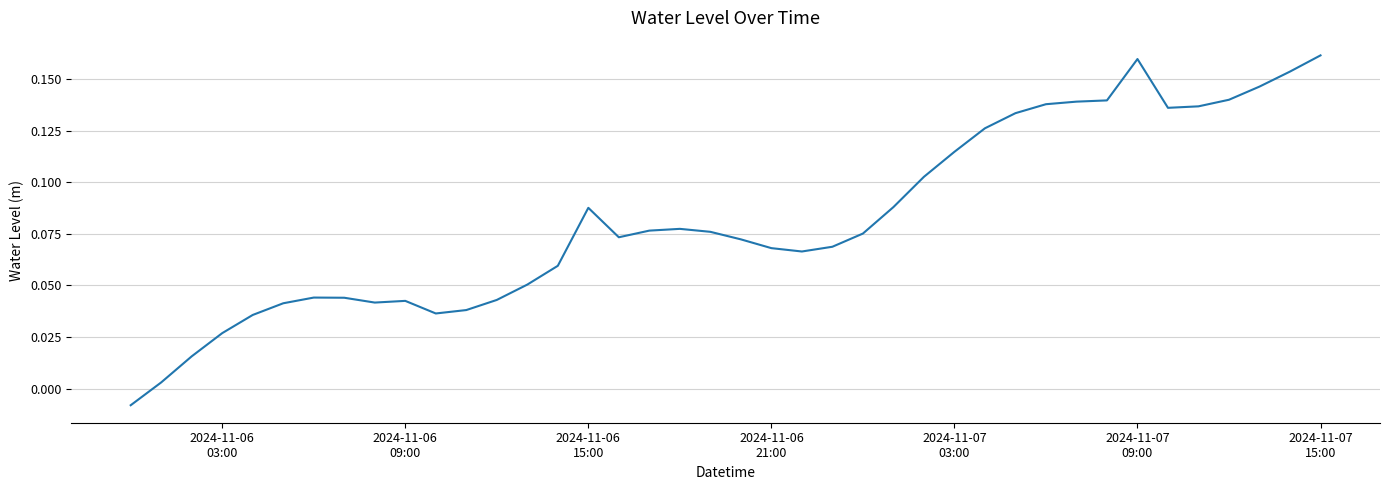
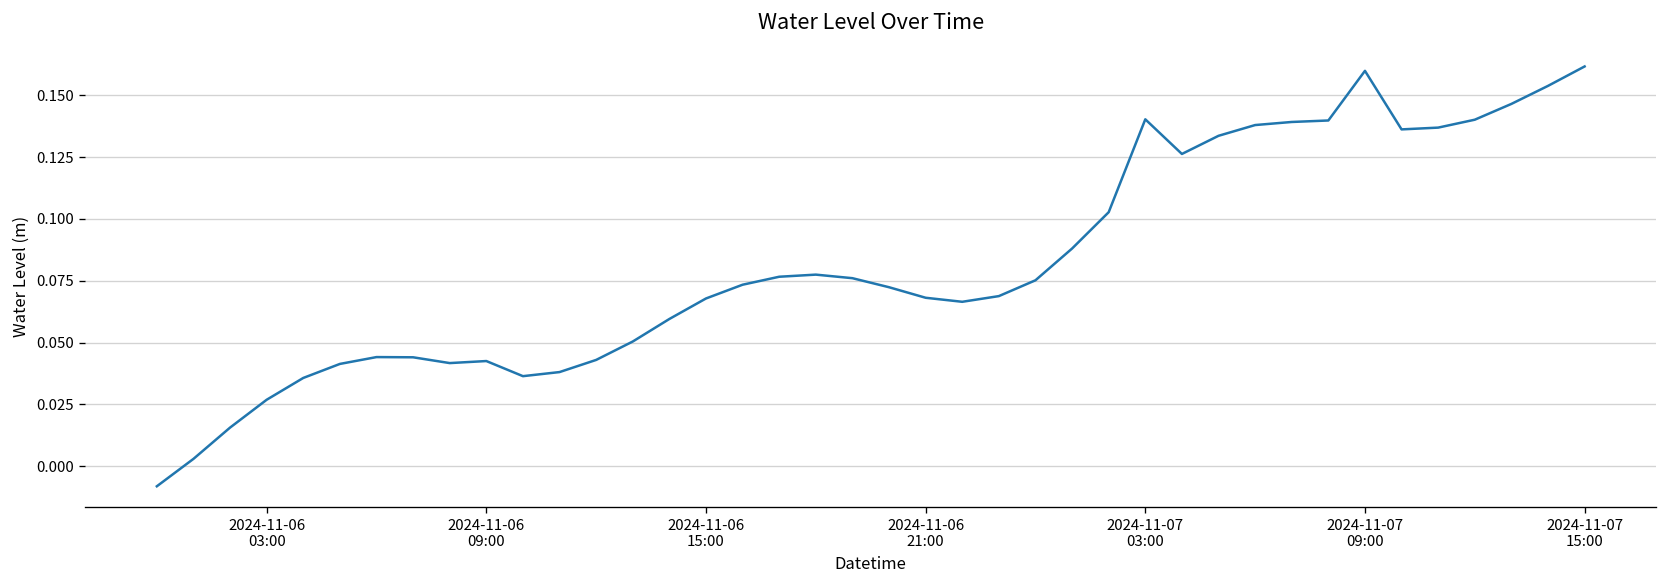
  {
    "2024-11-06 03:00": 0.027,
    "2024-11-06 09:00": 0.043,
-   "2024-11-06 15:00": 0.088,
+   "2024-11-06 15:00": 0.068,
    "2024-11-06 21:00": 0.068,
-   "2024-11-07 03:00": 0.115,
+   "2024-11-07 03:00": 0.140,
    "2024-11-07 09:00": 0.160,
    "2024-11-07 15:00": 0.162
  }
